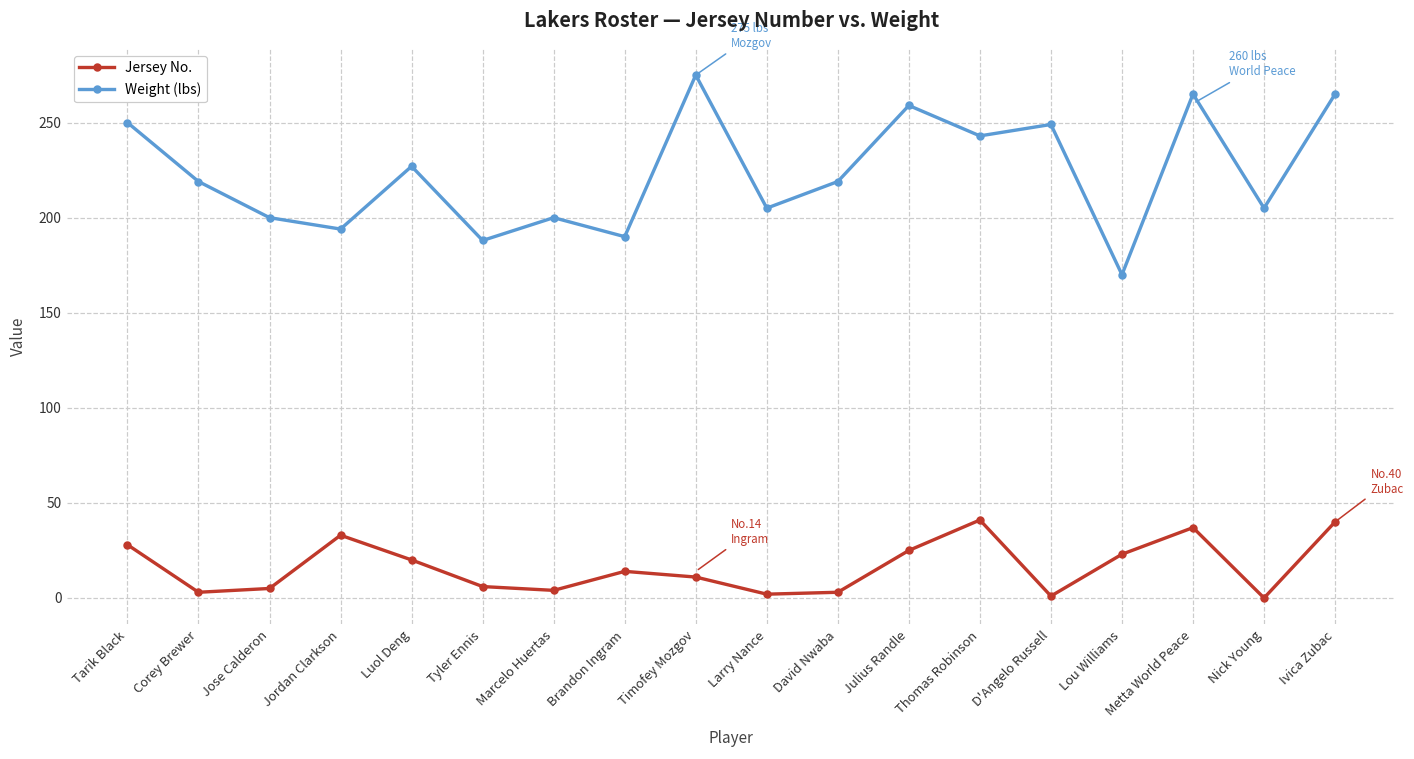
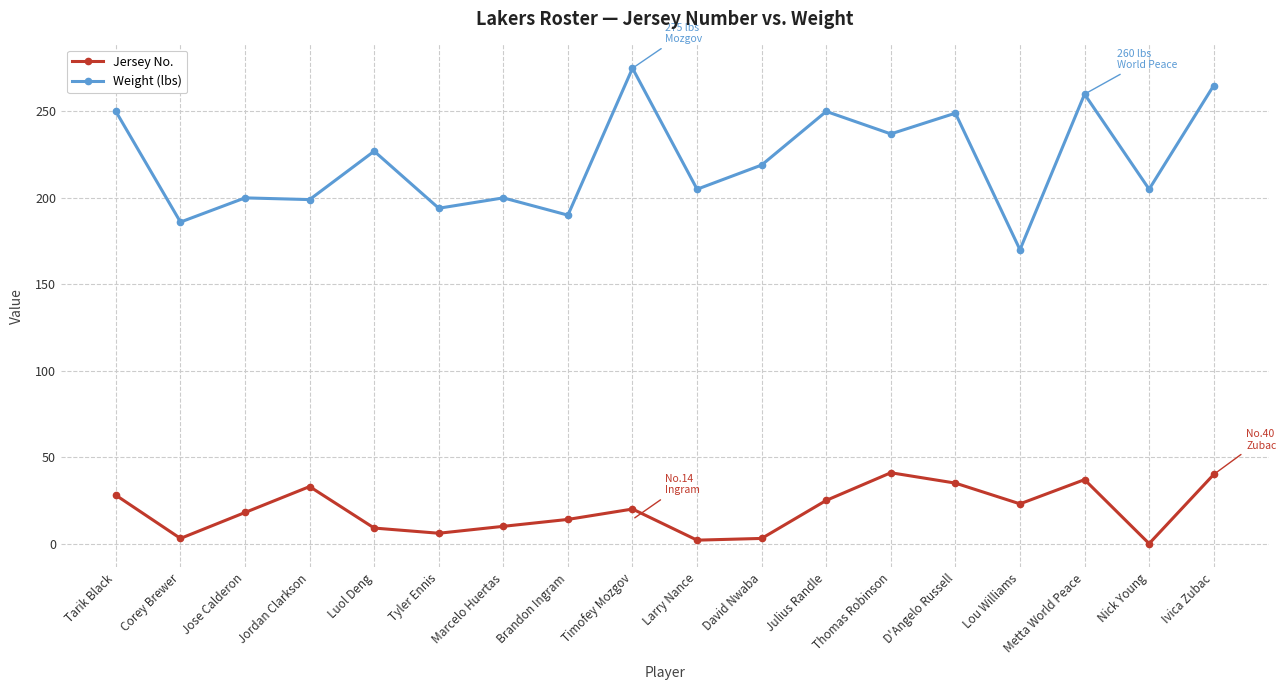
  {
    "Jersey No.": {
      "Tarik Black": 28,
      "Corey Brewer": 3,
-     "Jose Calderon": 5,
+     "Jose Calderon": 18,
      "Jordan Clarkson": 33,
-     "Luol Deng": 20,
+     "Luol Deng": 9,
      "Tyler Ennis": 6,
-     "Marcelo Huertas": 4,
+     "Marcelo Huertas": 10,
      "Brandon Ingram": 14,
-     "Timofey Mozgov": 11,
+     "Timofey Mozgov": 20,
      "Larry Nance": 2,
      "David Nwaba": 3,
      "Julius Randle": 25,
      "Thomas Robinson": 41,
-     "D'Angelo Russell": 1,
+     "D'Angelo Russell": 35,
      "Lou Williams": 23,
      "Metta World Peace": 37,
      "Nick Young": 0
    },
    "Weight (lbs)": {
      "Tarik Black": 250,
-     "Corey Brewer": 219,
+     "Corey Brewer": 186,
      "Jose Calderon": 200,
-     "Jordan Clarkson": 194,
+     "Jordan Clarkson": 199,
      "Luol Deng": 227,
-     "Tyler Ennis": 188,
+     "Tyler Ennis": 194,
      "Marcelo Huertas": 200,
      "Brandon Ingram": 190,
      "Larry Nance": 205,
      "David Nwaba": 219,
-     "Julius Randle": 259,
-     "Thomas Robinson": 243,
+     "Julius Randle": 250,
+     "Thomas Robinson": 237,
      "D'Angelo Russell": 249,
      "Lou Williams": 170,
-     "Metta World Peace": 265,
+     "Metta World Peace": 260,
      "Nick Young": 205,
      "Ivica Zubac": 265
    }
  }
